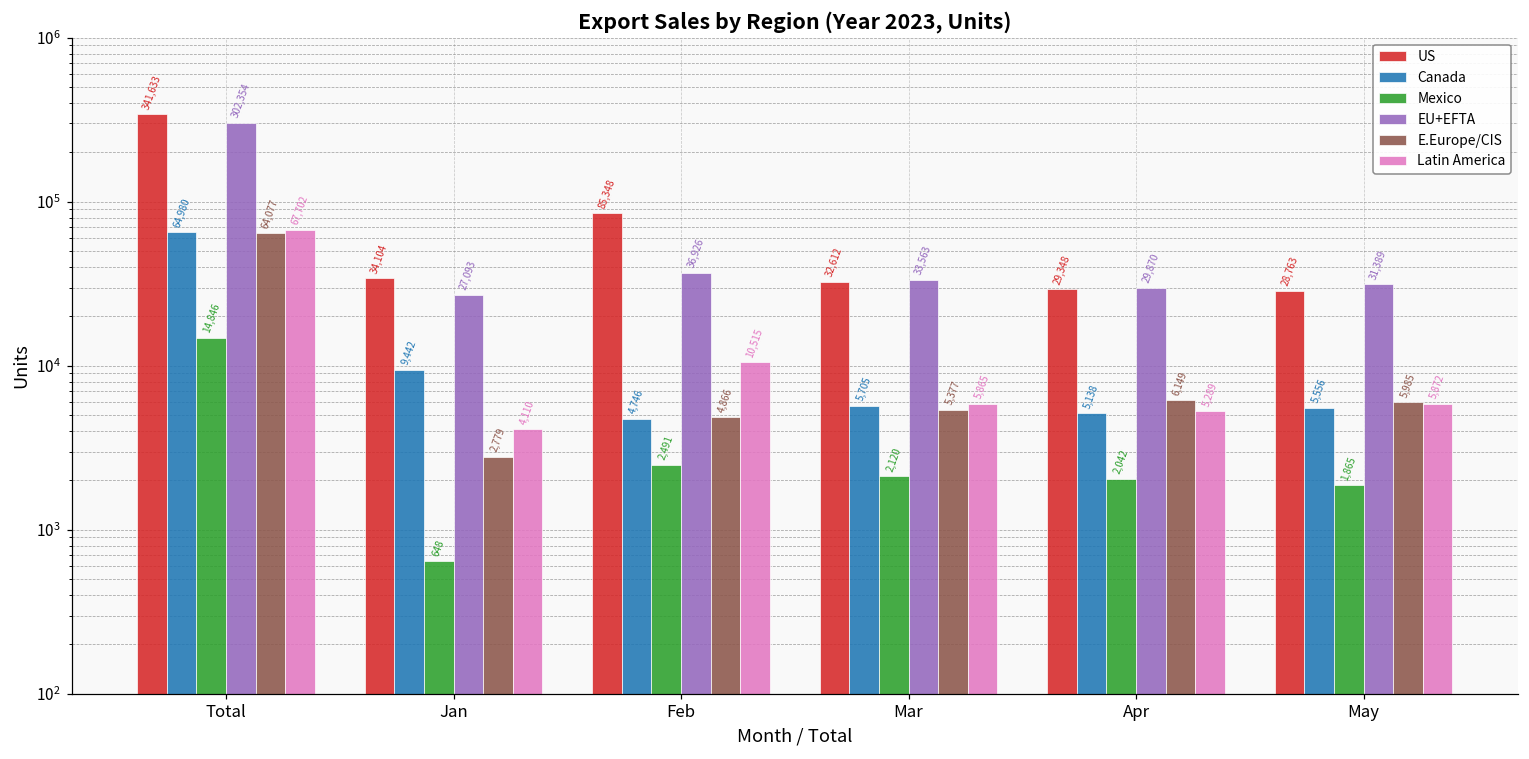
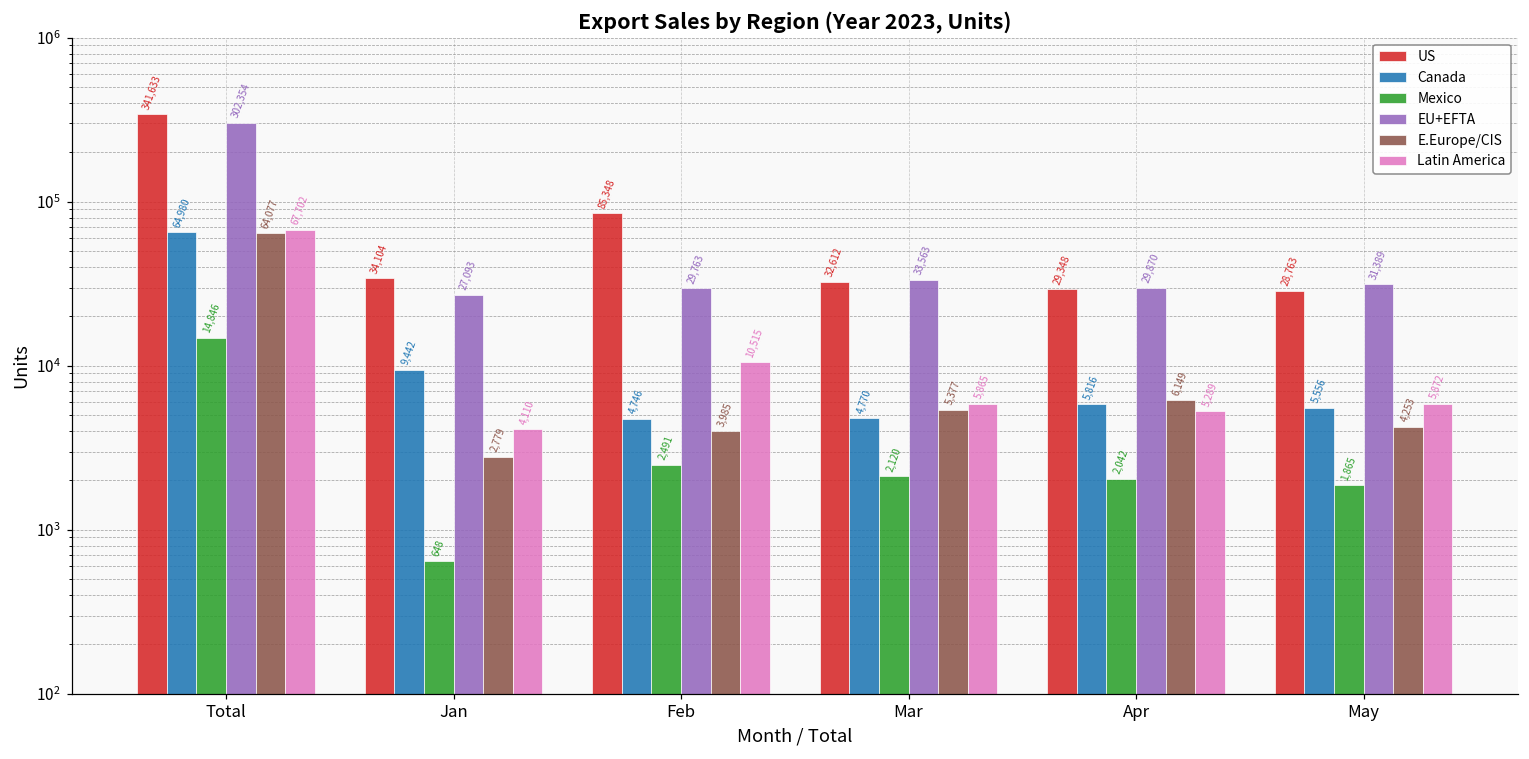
  {
    "US": {
      "Total": "341,633",
      "Jan": "34,104",
      "Feb": "85,348",
      "Mar": "32,612",
      "Apr": "29,348",
      "May": "28,763"
    },
    "Canada": {
      "Total": "64,980",
      "Jan": "9,442",
      "Feb": "4,746",
-     "Mar": "5,705",
-     "Apr": "5,138",
+     "Mar": "4,770",
+     "Apr": "5,816",
      "May": "5,556"
    },
    "Mexico": {
      "Total": "14,846",
      "Jan": "648",
      "Feb": "2,491",
      "Mar": "2,120",
      "Apr": "2,042",
      "May": "1,865"
    },
    "EU+EFTA": {
      "Total": "302,354",
      "Jan": "27,093",
-     "Feb": "36,926",
+     "Feb": "29,763",
      "Mar": "33,563",
      "Apr": "29,870",
      "May": "31,389"
    },
    "E.Europe/CIS": {
      "Total": "64,077",
      "Jan": "2,779",
-     "Feb": "4,866",
+     "Feb": "3,985",
      "Mar": "5,377",
      "Apr": "6,149",
-     "May": "5,985"
+     "May": "4,253"
    },
    "Latin America": {
      "Total": "67,702",
      "Jan": "4,110",
      "Feb": "10,515",
      "Mar": "5,865",
      "Apr": "5,289",
      "May": "5,872"
    }
  }
